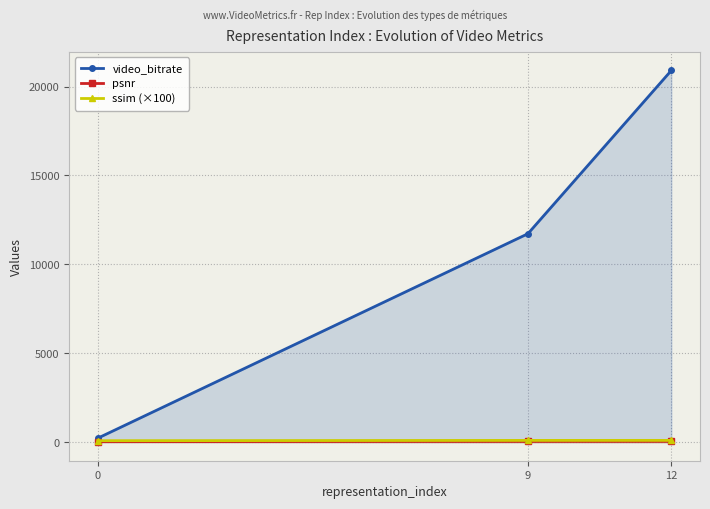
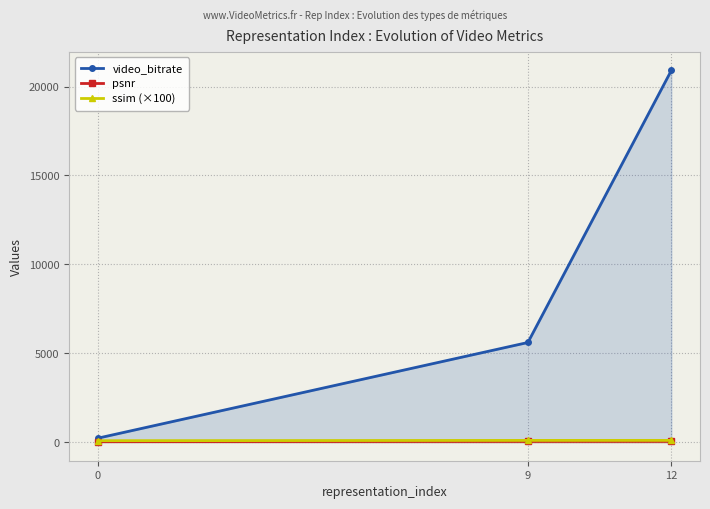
  {
    "video_bitrate": {
-     "9": 11700,
+     "9": 5600,
      "12": 20900
    }
  }
